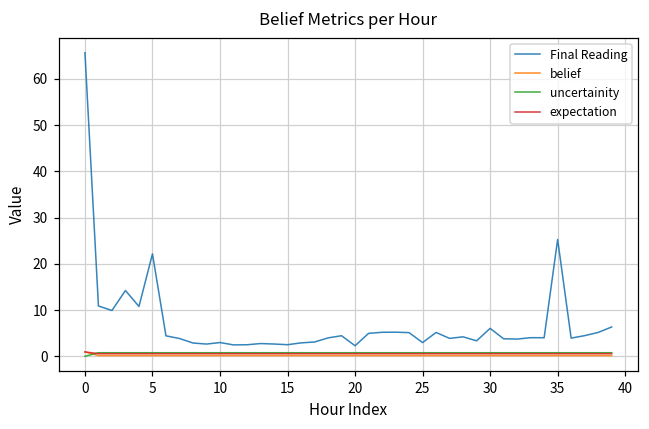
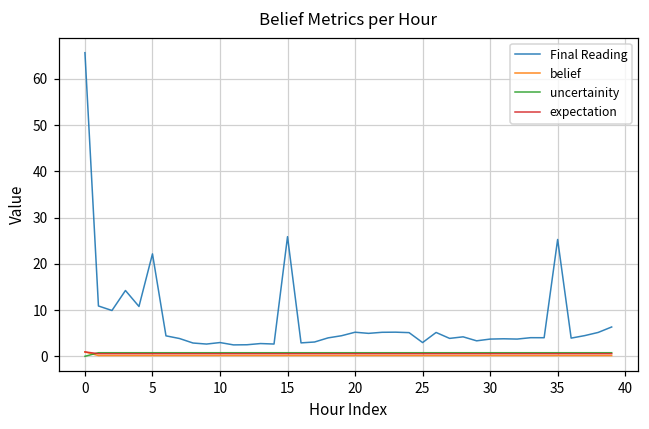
  {
    "Final Reading": {
      "0": 66,
      "5": 22,
      "10": 3,
-     "15": 3,
-     "20": 2,
+     "15": 26,
+     "20": 5,
      "25": 3,
-     "30": 6,
+     "30": 4,
      "35": 25
    },
    "uncertainity": {
      "0": 0
    }
  }
